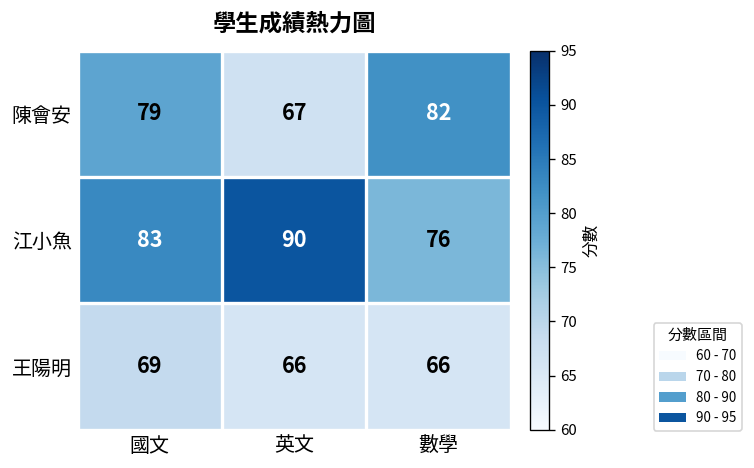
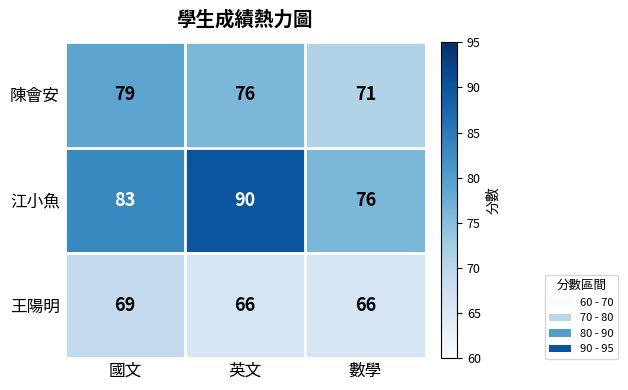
  {
    "陳會安": {
      "國文": 79,
-     "英文": 67,
-     "數學": 82
+     "英文": 76,
+     "數學": 71
    },
    "江小魚": {
      "國文": 83,
      "英文": 90,
      "數學": 76
    },
    "王陽明": {
      "國文": 69,
      "英文": 66,
      "數學": 66
    }
  }
